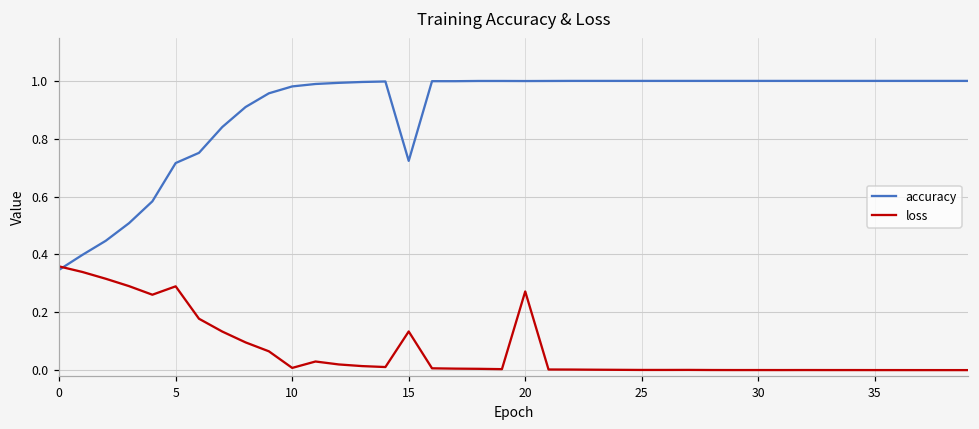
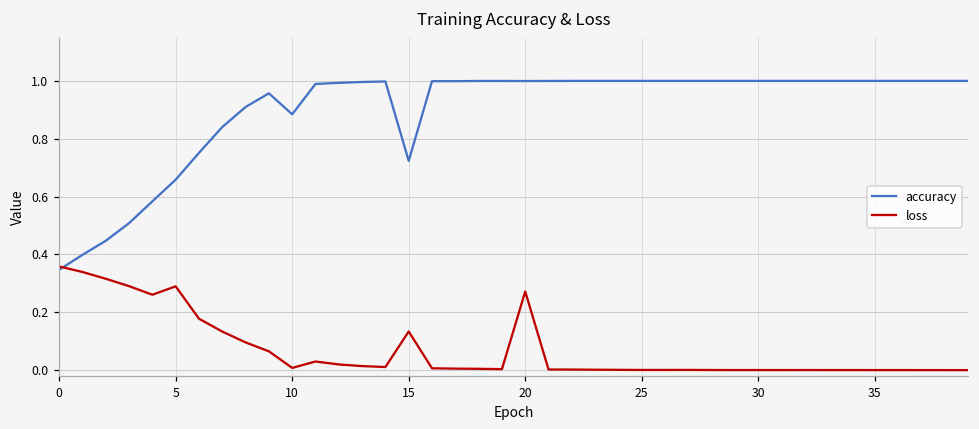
  {
    "accuracy": {
      "0": 0.35,
-     "5": 0.72,
-     "10": 0.98,
+     "5": 0.66,
+     "10": 0.88,
      "15": 0.72,
      "20": 1.00,
      "25": 1.00,
      "30": 1.00,
      "35": 1.00
    },
    "loss": {
      "0": 0.36,
      "5": 0.29,
      "10": 0.01,
      "15": 0.13,
      "20": 0.27,
      "25": 0.00,
      "30": 0.00,
      "35": 0.00
    }
  }
